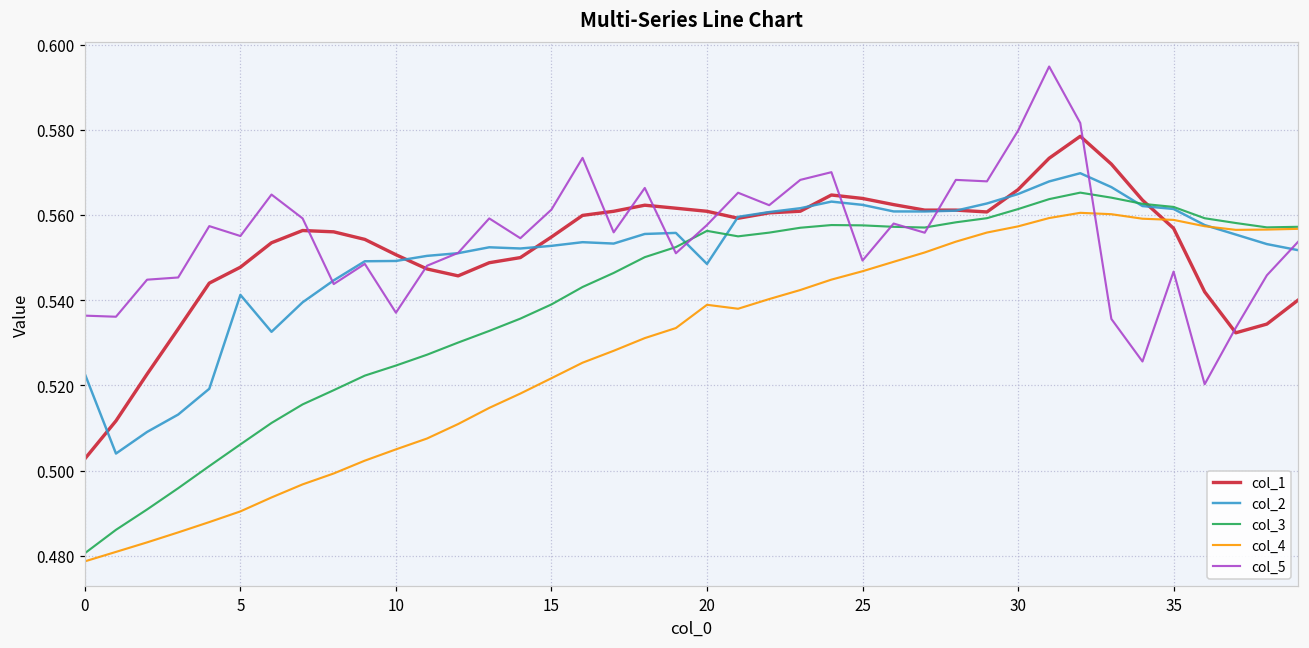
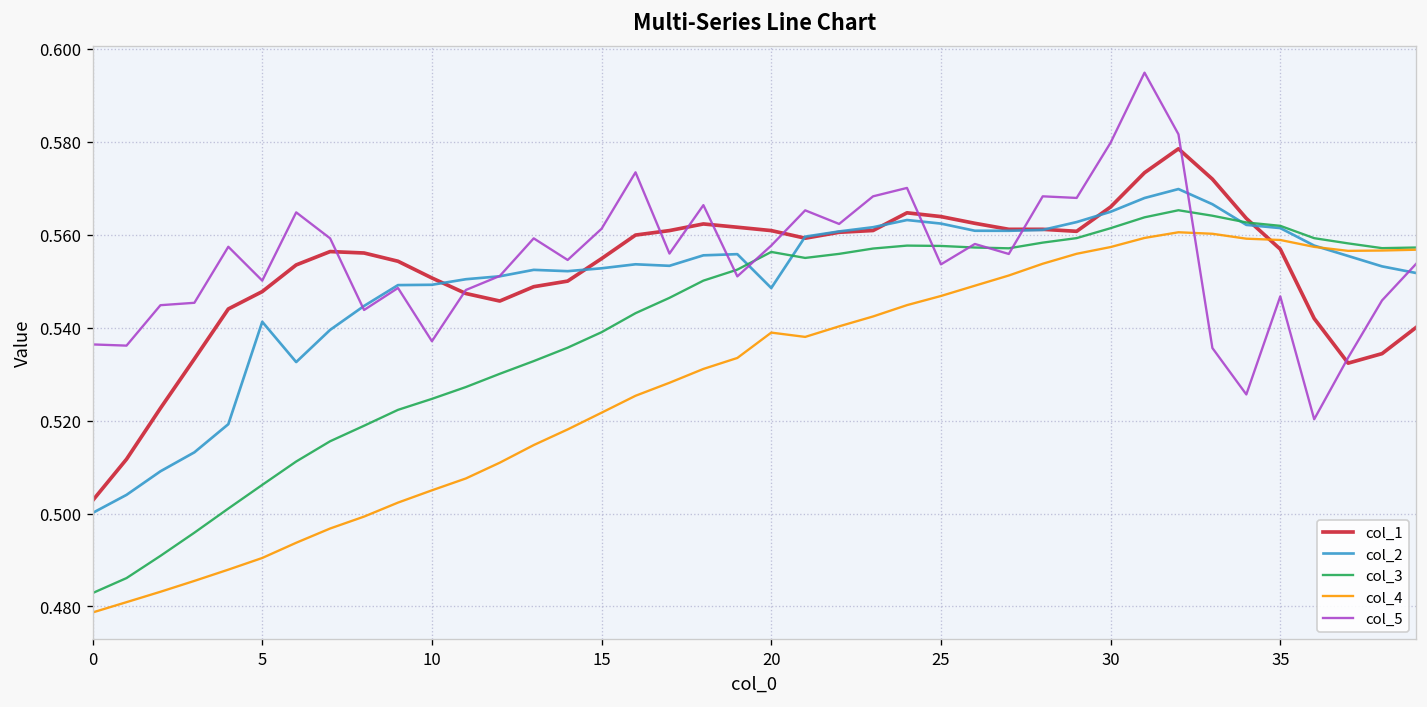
  {
    "col_1": {
      "0": 0.503,
      "5": 0.548,
      "10": 0.551,
      "15": 0.555,
      "20": 0.561,
      "25": 0.564,
      "30": 0.566,
      "35": 0.557
    },
    "col_2": {
-     "0": 0.523,
+     "0": 0.500,
      "5": 0.541,
      "10": 0.549,
      "15": 0.553,
      "20": 0.549,
      "25": 0.562,
      "30": 0.565
    },
    "col_3": {
-     "0": 0.481,
+     "0": 0.483,
      "5": 0.506,
      "10": 0.525,
      "15": 0.539,
      "20": 0.556,
      "25": 0.558,
      "30": 0.561
    },
    "col_4": {
      "0": 0.479,
      "5": 0.490,
      "10": 0.505,
      "15": 0.522,
      "20": 0.539,
      "25": 0.547,
      "30": 0.557,
      "35": 0.559
    },
    "col_5": {
      "0": 0.536,
-     "5": 0.555,
+     "5": 0.550,
      "10": 0.537,
      "15": 0.561,
      "20": 0.558,
-     "25": 0.549,
+     "25": 0.554,
      "30": 0.580,
      "35": 0.547
    }
  }
